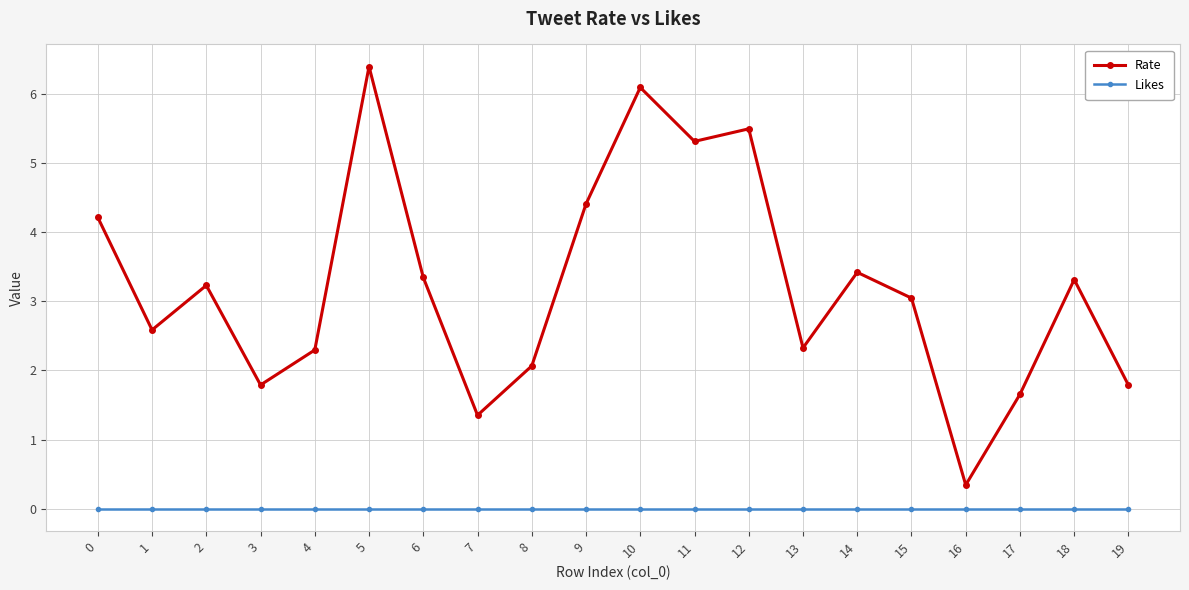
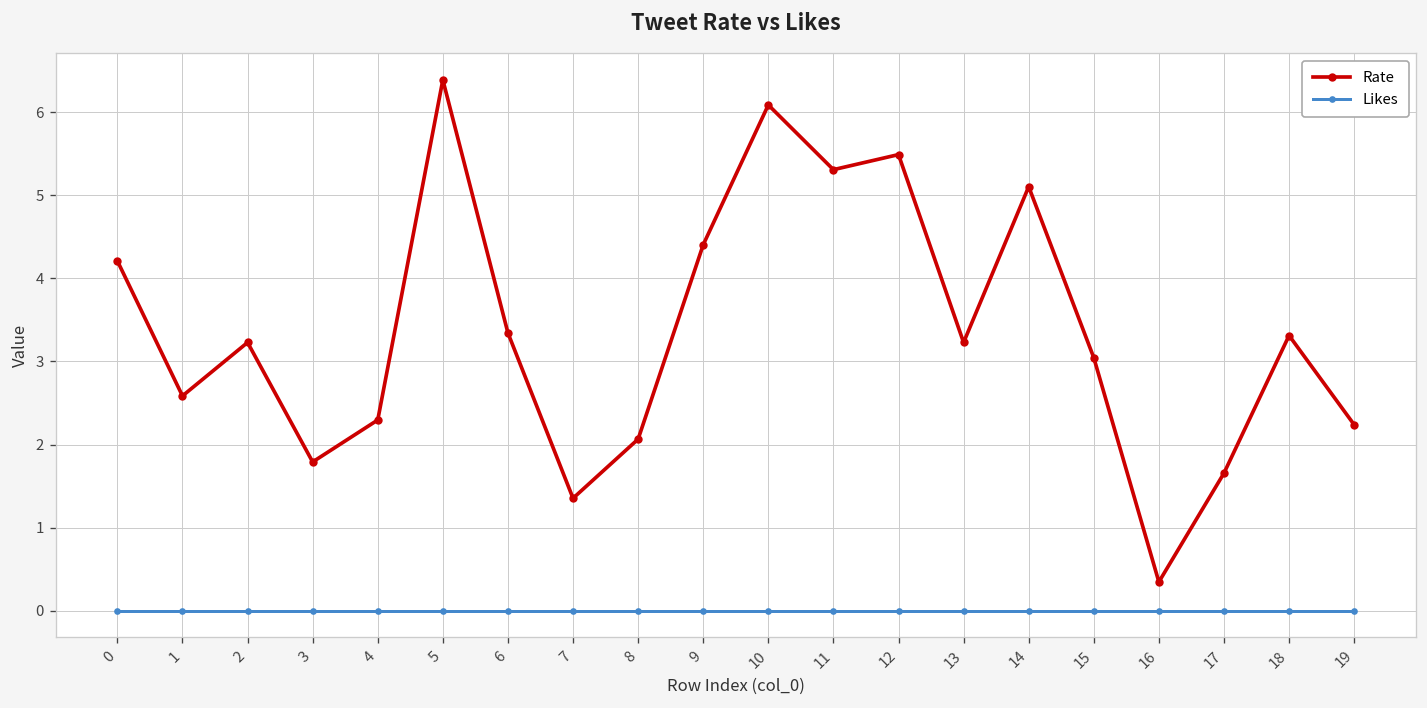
  {
    "Rate": {
      "0": 4.2,
      "1": 2.6,
      "2": 3.2,
      "3": 1.8,
      "4": 2.3,
      "5": 6.4,
      "6": 3.3,
      "7": 1.4,
      "8": 2.1,
      "9": 4.4,
      "10": 6.1,
      "11": 5.3,
      "12": 5.5,
-     "13": 2.3,
-     "14": 3.4,
+     "13": 3.2,
+     "14": 5.1,
      "15": 3.0,
      "16": 0.3,
      "17": 1.7,
      "18": 3.3,
-     "19": 1.8
+     "19": 2.2
    },
    "Likes": {
      "0": 0.0,
      "1": 0.0,
      "2": 0.0,
      "3": 0.0,
      "4": 0.0,
      "5": 0.0,
      "6": 0.0,
      "7": 0.0,
      "8": 0.0,
      "9": 0.0,
      "10": 0.0,
      "11": 0.0,
      "12": 0.0,
      "13": 0.0,
      "14": 0.0,
      "15": 0.0,
      "16": 0.0,
      "17": 0.0,
      "18": 0.0,
      "19": 0.0
    }
  }
